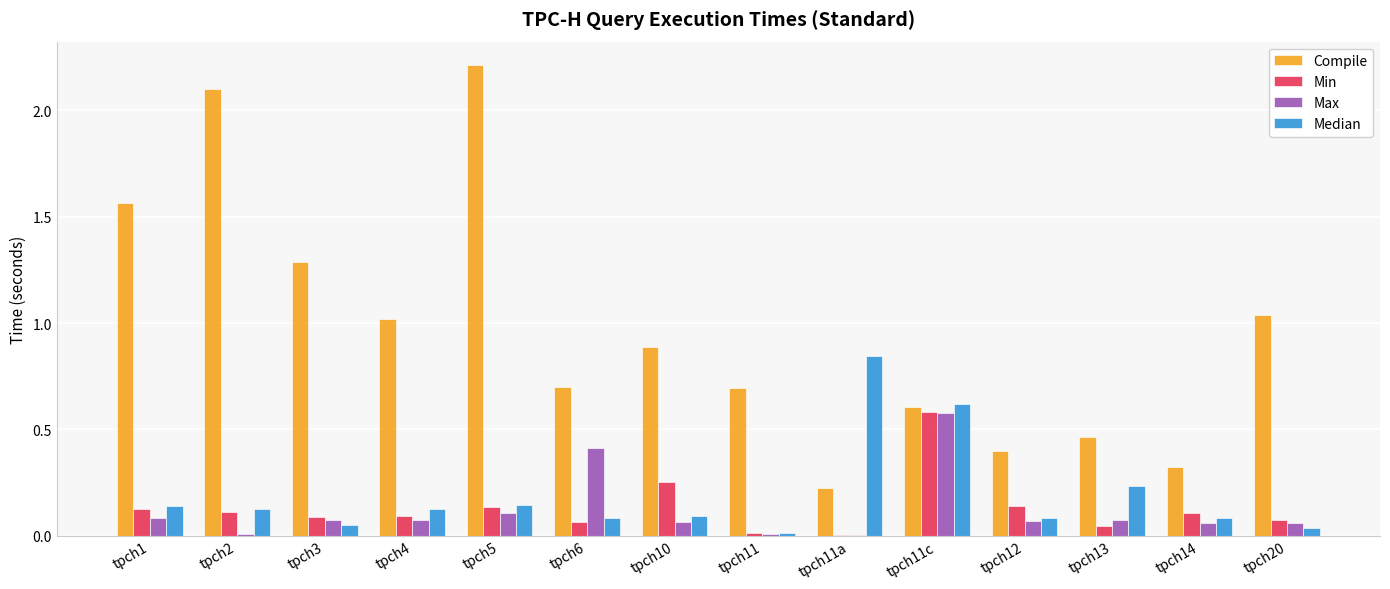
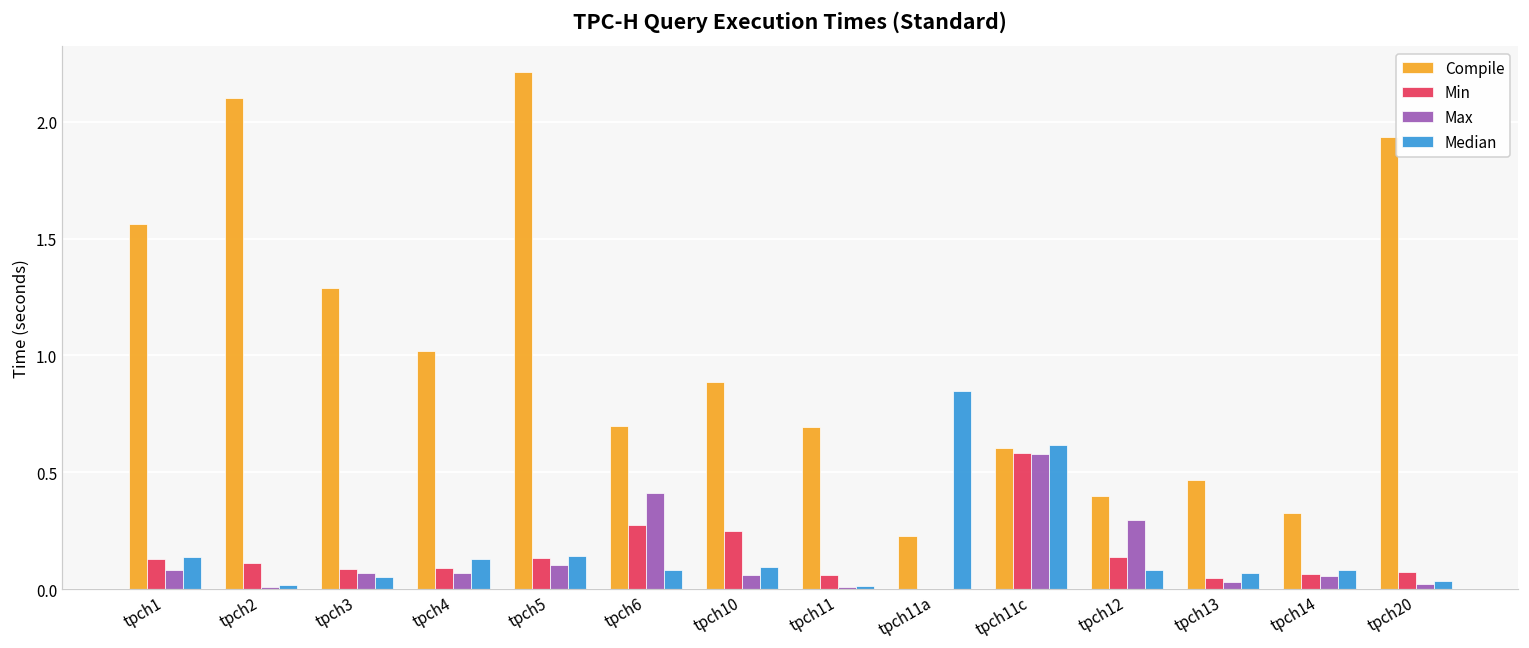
  {
    "Compile": {
      "tpch1": 1.56,
      "tpch2": 2.10,
      "tpch3": 1.29,
      "tpch4": 1.02,
      "tpch5": 2.21,
      "tpch6": 0.70,
      "tpch10": 0.89,
      "tpch11": 0.70,
      "tpch11a": 0.23,
      "tpch11c": 0.61,
      "tpch12": 0.40,
      "tpch13": 0.47,
      "tpch14": 0.33,
-     "tpch20": 1.04
+     "tpch20": 1.93
    },
    "Min": {
      "tpch1": 0.13,
      "tpch2": 0.11,
      "tpch3": 0.09,
      "tpch4": 0.09,
      "tpch5": 0.13,
-     "tpch6": 0.06,
+     "tpch6": 0.28,
      "tpch10": 0.25,
-     "tpch11": 0.01,
+     "tpch11": 0.06,
      "tpch11c": 0.58,
      "tpch12": 0.14,
      "tpch13": 0.05,
-     "tpch14": 0.11,
+     "tpch14": 0.07,
      "tpch20": 0.08
    },
    "Max": {
      "tpch1": 0.08,
      "tpch3": 0.07,
      "tpch4": 0.07,
      "tpch5": 0.10,
      "tpch6": 0.41,
      "tpch10": 0.06,
      "tpch11c": 0.58,
-     "tpch12": 0.07,
-     "tpch13": 0.07,
+     "tpch12": 0.30,
+     "tpch13": 0.03,
      "tpch14": 0.06,
-     "tpch20": 0.06
+     "tpch20": 0.02
    },
    "Median": {
      "tpch1": 0.14,
-     "tpch2": 0.12,
+     "tpch2": 0.02,
      "tpch3": 0.05,
      "tpch4": 0.13,
      "tpch5": 0.14,
      "tpch6": 0.08,
      "tpch10": 0.09,
      "tpch11": 0.01,
      "tpch11a": 0.85,
      "tpch11c": 0.62,
      "tpch12": 0.08,
-     "tpch13": 0.24,
+     "tpch13": 0.07,
      "tpch14": 0.08,
      "tpch20": 0.04
    }
  }
